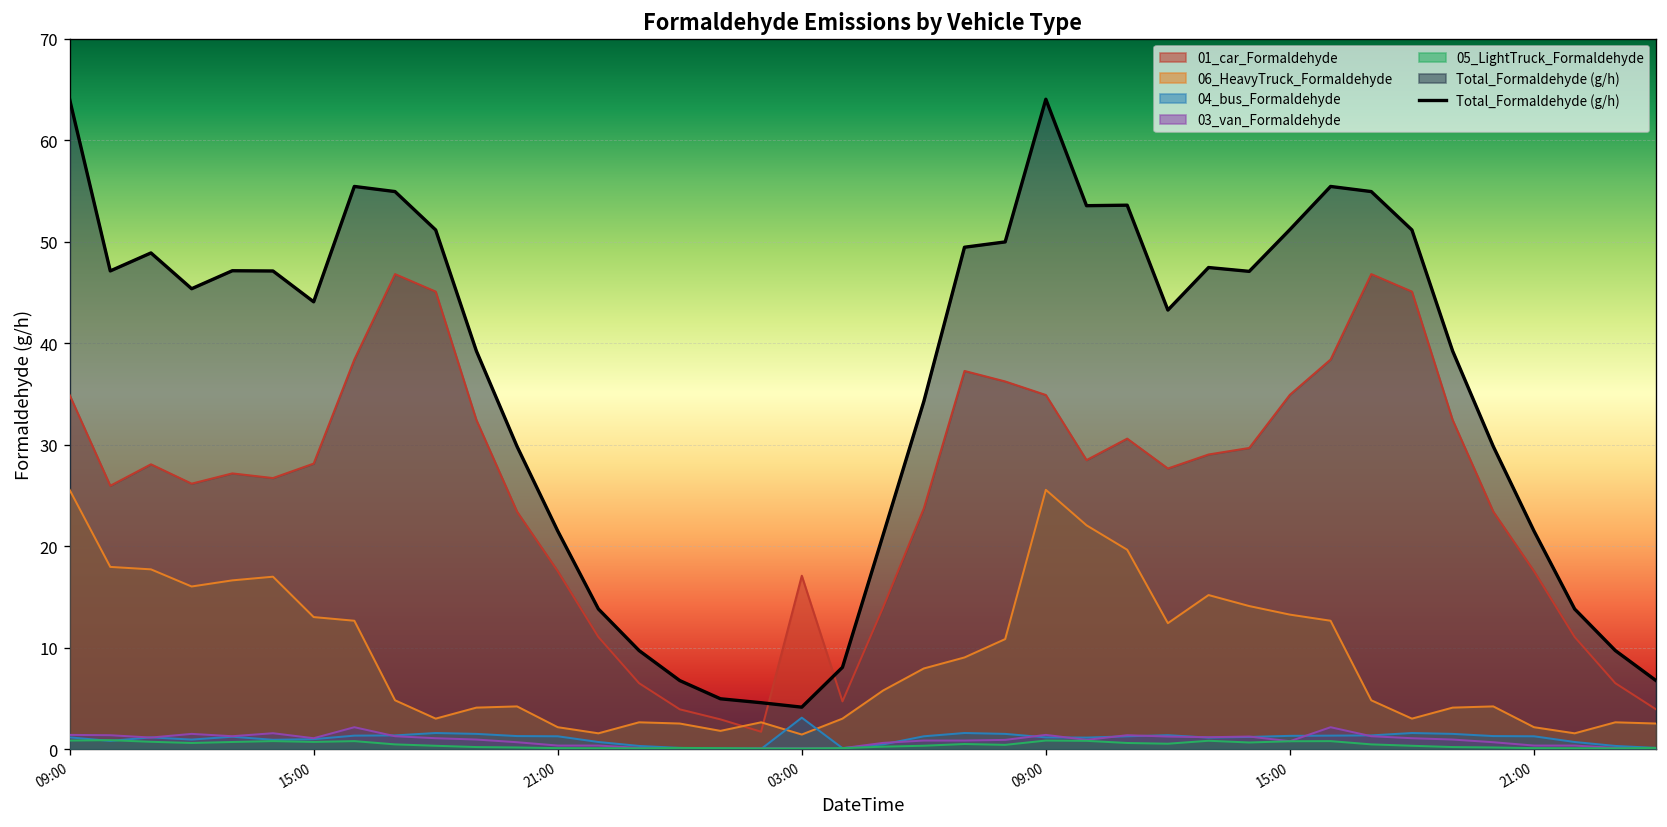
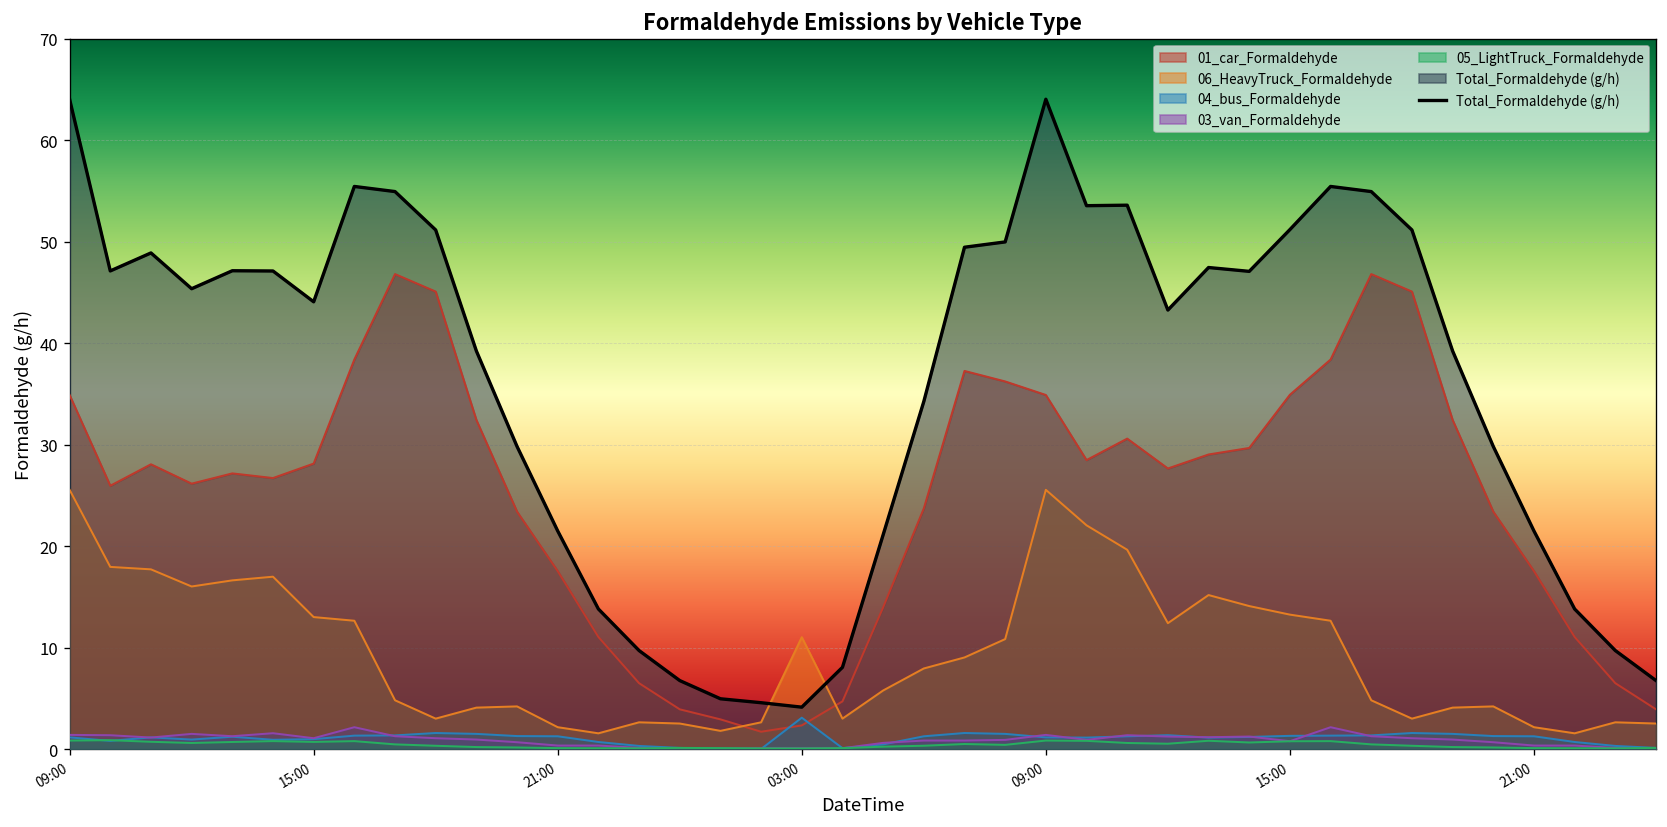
  {
    "01_car_Formaldehyde": {
-     "03:00": 17
+     "03:00": 2
    },
    "06_HeavyTruck_Formaldehyde": {
-     "03:00": 1
+     "03:00": 11
    },
    "04_bus_Formaldehyde": {
      "03:00": 3
    }
  }
